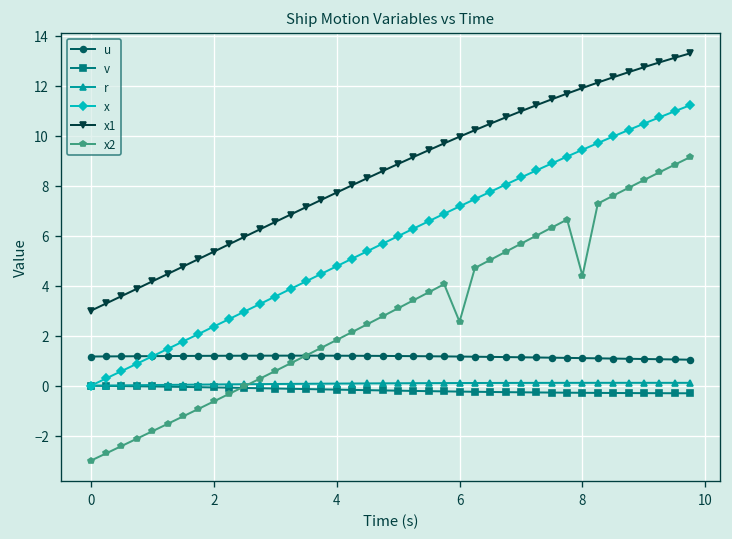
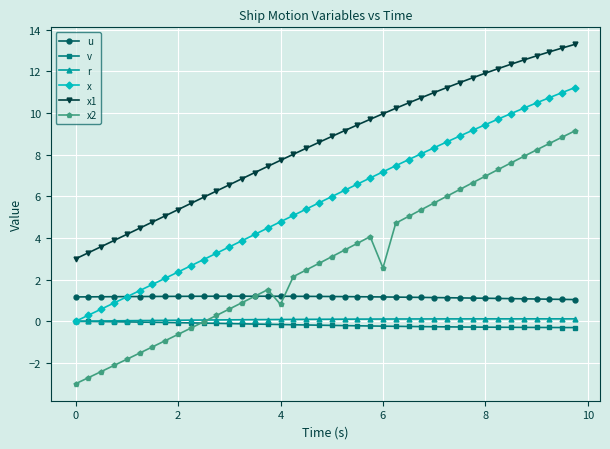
  {
    "x2": {
      "0": -3.0,
      "2": -0.6,
-     "4": 1.8,
+     "4": 0.8,
      "6": 2.6,
-     "8": 4.4
+     "8": 7.0
    }
  }
